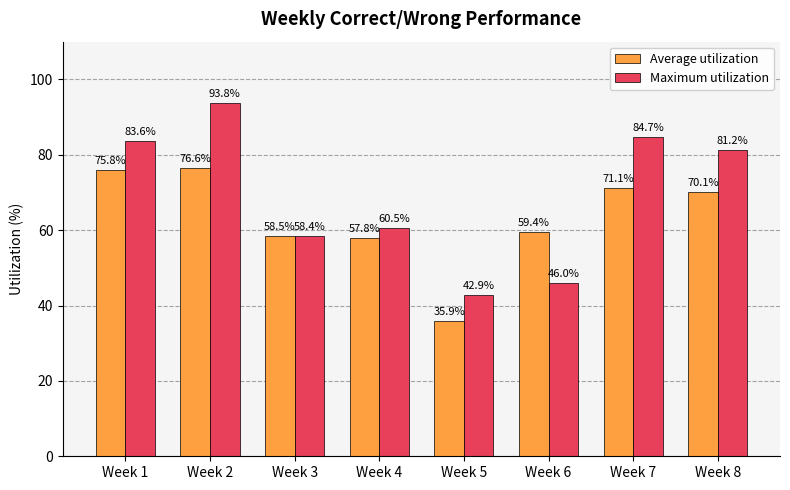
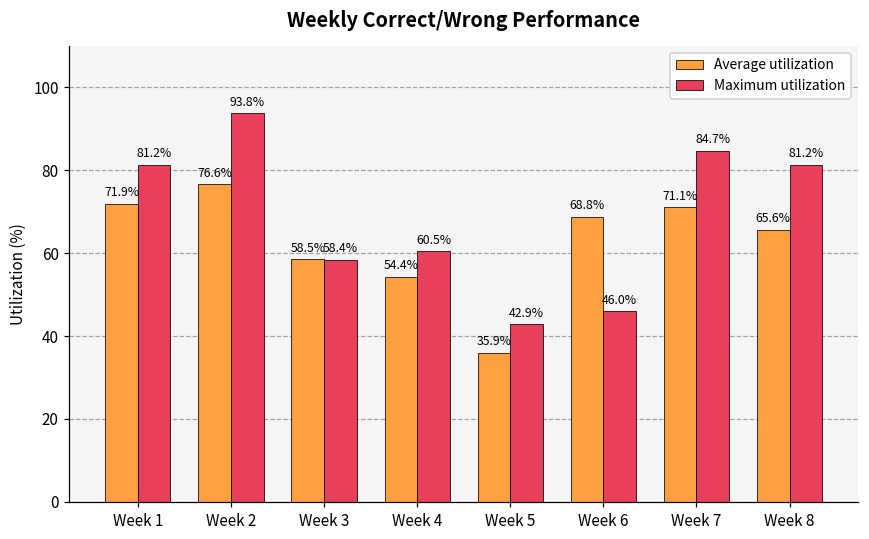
  {
    "Average utilization": {
-     "Week 1": "75.8%",
+     "Week 1": "71.9%",
      "Week 2": "76.6%",
      "Week 3": "58.5%",
-     "Week 4": "57.8%",
+     "Week 4": "54.4%",
      "Week 5": "35.9%",
-     "Week 6": "59.4%",
+     "Week 6": "68.8%",
      "Week 7": "71.1%",
-     "Week 8": "70.1%"
+     "Week 8": "65.6%"
    },
    "Maximum utilization": {
-     "Week 1": "83.6%",
+     "Week 1": "81.2%",
      "Week 2": "93.8%",
      "Week 3": "58.4%",
      "Week 4": "60.5%",
      "Week 5": "42.9%",
      "Week 6": "46.0%",
      "Week 7": "84.7%",
      "Week 8": "81.2%"
    }
  }
